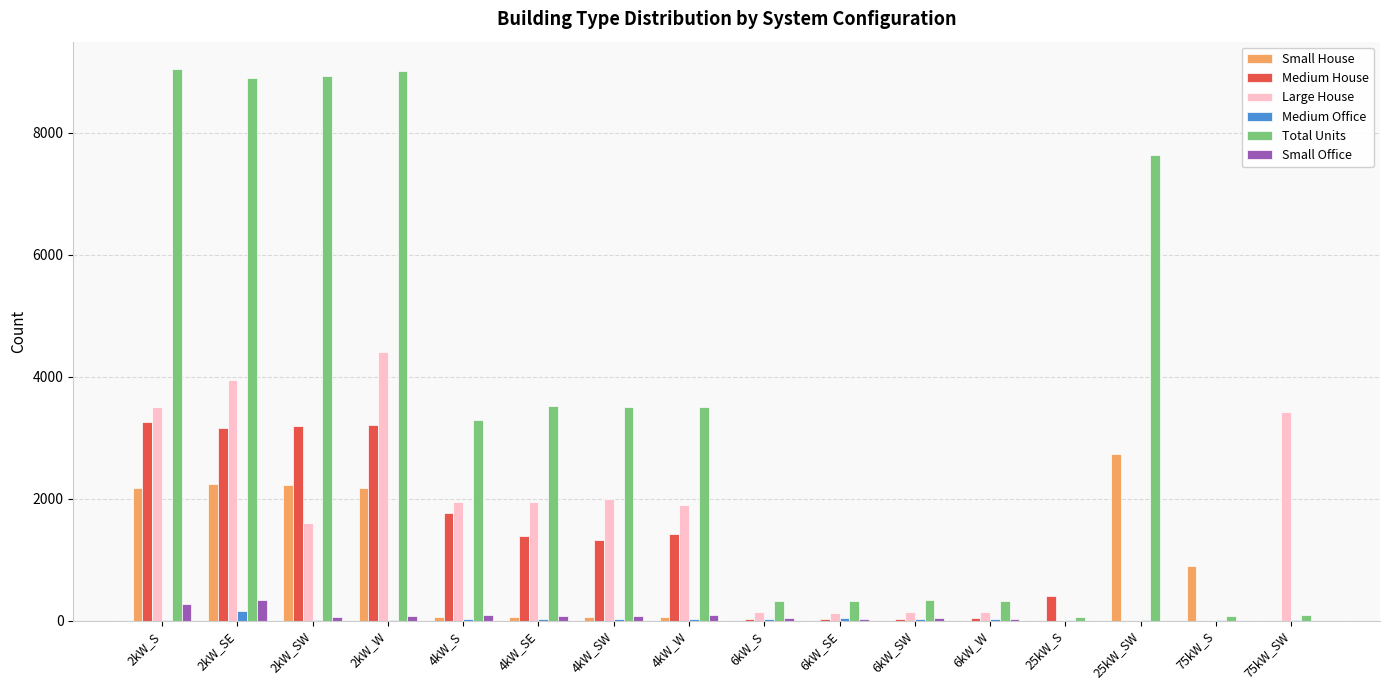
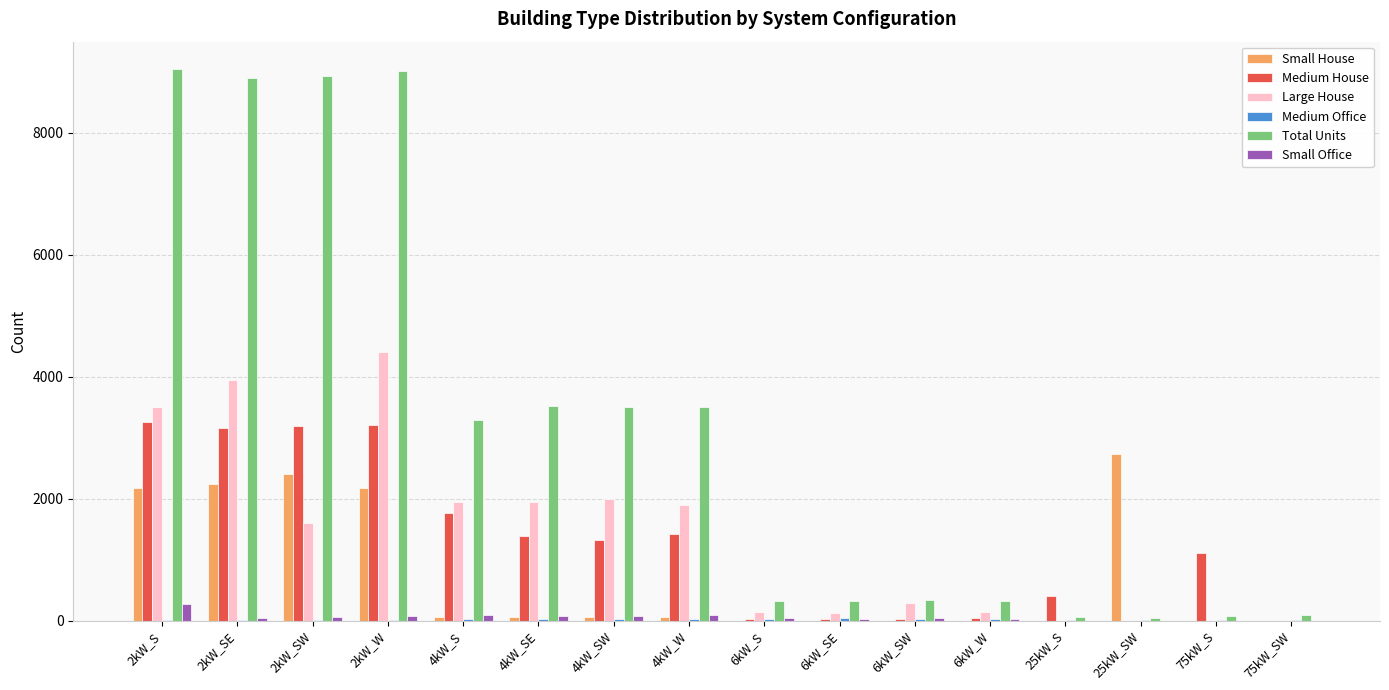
  {
    "Small House": {
      "2kW_S": 2200,
      "2kW_SE": 2200,
-     "2kW_SW": 2200,
+     "2kW_SW": 2400,
      "2kW_W": 2200,
      "4kW_S": 100,
      "4kW_SE": 100,
      "4kW_SW": 100,
      "4kW_W": 100,
      "6kW_S": 0,
      "6kW_SE": 0,
      "6kW_SW": 0,
      "6kW_W": 0,
      "25kW_S": 0,
      "25kW_SW": 2700,
-     "75kW_S": 900,
+     "75kW_S": 0,
      "75kW_SW": 0
    },
    "Medium House": {
      "2kW_S": 3300,
      "2kW_SE": 3200,
      "2kW_SW": 3200,
      "2kW_W": 3200,
      "4kW_S": 1800,
      "4kW_SE": 1400,
      "4kW_SW": 1300,
      "4kW_W": 1400,
      "6kW_W": 0,
      "25kW_S": 400,
      "25kW_SW": 0,
-     "75kW_S": 0,
+     "75kW_S": 1100,
      "75kW_SW": 0
    },
    "Large House": {
      "2kW_S": 3500,
      "2kW_SE": 4000,
      "2kW_SW": 1600,
      "2kW_W": 4400,
      "4kW_S": 1900,
      "4kW_SE": 2000,
      "4kW_SW": 2000,
      "4kW_W": 1900,
      "6kW_S": 100,
      "6kW_SE": 100,
-     "6kW_SW": 100,
+     "6kW_SW": 300,
      "6kW_W": 100,
      "25kW_S": 0,
      "25kW_SW": 0,
      "75kW_S": 0,
-     "75kW_SW": 3400
+     "75kW_SW": 0
    },
    "Medium Office": {
-     "2kW_SE": 200
+     "2kW_SE": 0
    },
    "Total Units": {
      "2kW_S": 9000,
      "2kW_SE": 8900,
      "2kW_SW": 8900,
      "2kW_W": 9000,
      "4kW_S": 3300,
      "4kW_SE": 3500,
      "4kW_SW": 3500,
      "4kW_W": 3500,
      "6kW_S": 300,
      "6kW_SE": 300,
      "6kW_SW": 300,
      "6kW_W": 300,
      "25kW_S": 100,
-     "25kW_SW": 7600,
+     "25kW_SW": 0,
      "75kW_S": 100,
      "75kW_SW": 100
    },
    "Small Office": {
      "2kW_S": 300,
-     "2kW_SE": 300,
+     "2kW_SE": 0,
      "2kW_SW": 100,
      "2kW_W": 100,
      "4kW_S": 100,
      "4kW_SE": 100,
      "4kW_SW": 100,
      "4kW_W": 100,
      "6kW_SW": 0,
      "25kW_S": 0,
      "25kW_SW": 0,
      "75kW_S": 0,
      "75kW_SW": 0
    }
  }
